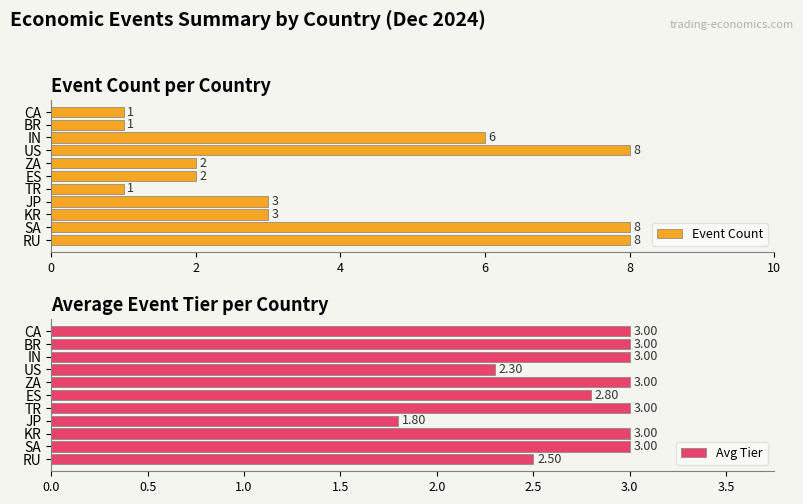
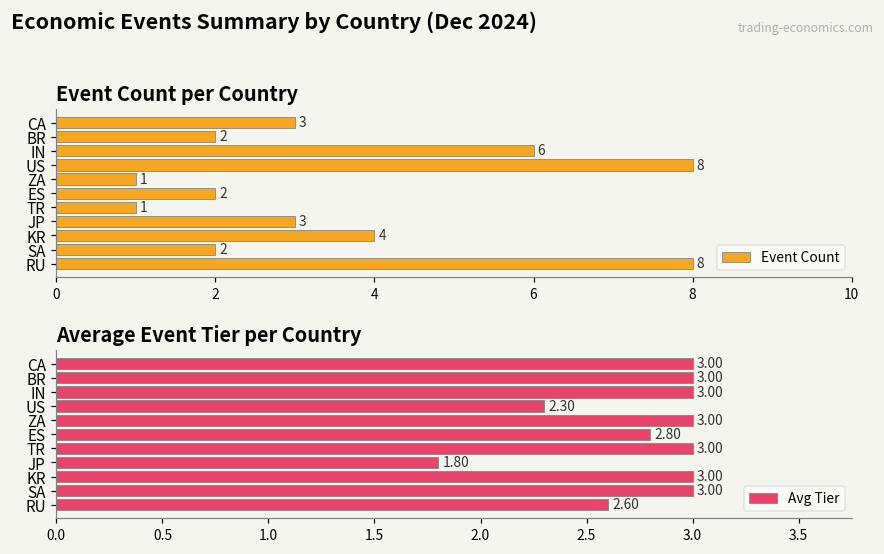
  {
    "Event Count per Country": {
-     "CA": 1,
-     "BR": 1,
+     "CA": 3,
+     "BR": 2,
      "IN": 6,
      "US": 8,
-     "ZA": 2,
+     "ZA": 1,
      "ES": 2,
      "TR": 1,
      "JP": 3,
-     "KR": 3,
-     "SA": 8,
+     "KR": 4,
+     "SA": 2,
      "RU": 8
    },
    "Average Event Tier per Country": {
      "CA": 3.00,
      "BR": 3.00,
      "IN": 3.00,
      "US": 2.30,
      "ZA": 3.00,
      "ES": 2.80,
      "TR": 3.00,
      "JP": 1.80,
      "KR": 3.00,
      "SA": 3.00,
-     "RU": 2.50
+     "RU": 2.60
    }
  }
